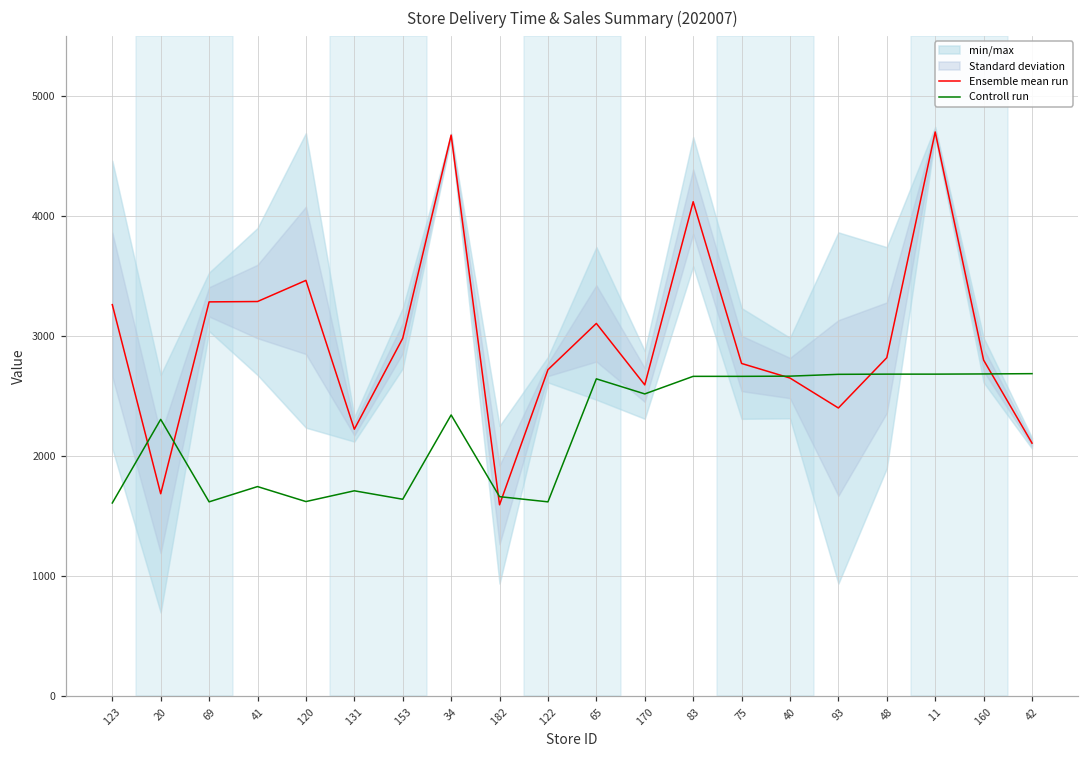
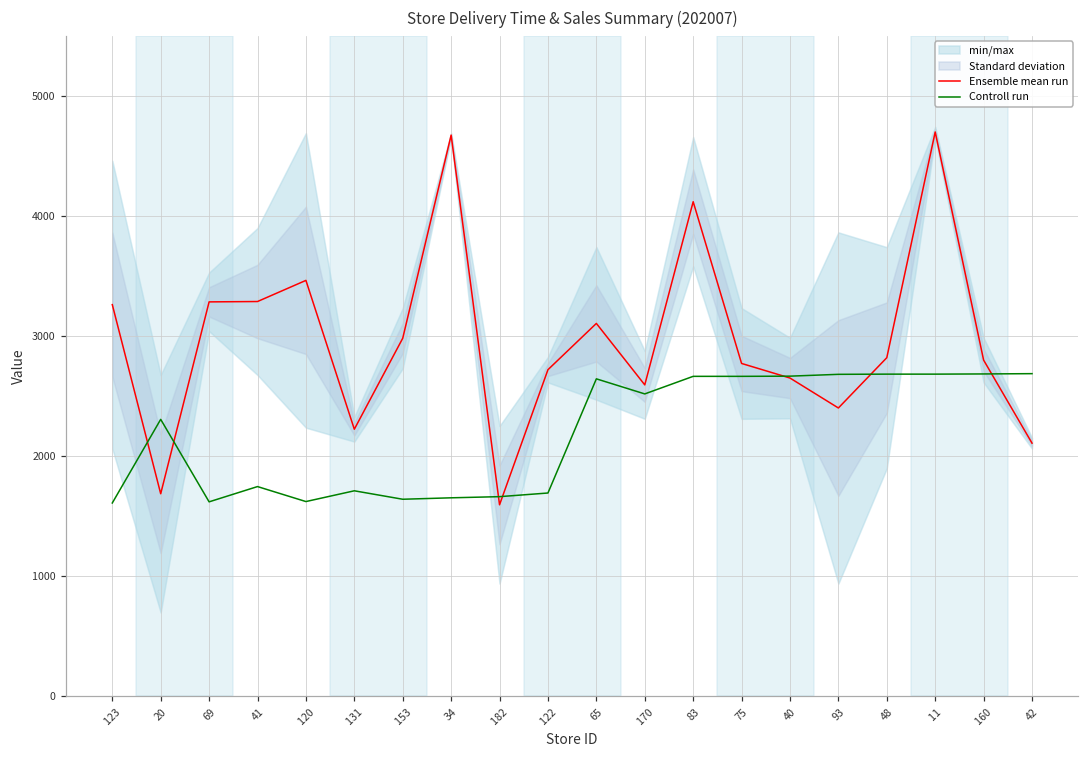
  {
    "Ensemble mean run": {
      "123": 3260,
      "20": 1690,
      "69": 3290,
      "41": 3290,
      "120": 3470,
      "131": 2230,
      "153": 2980,
      "182": 1600,
      "122": 2720,
      "65": 3110,
      "170": 2590,
      "83": 4120,
      "75": 2770,
      "93": 2400,
      "48": 2820,
      "160": 2800
    },
    "Controll run": {
      "123": 1610,
      "20": 2310,
      "69": 1620,
      "41": 1750,
      "120": 1620,
      "131": 1710,
      "153": 1640,
-     "34": 2340,
+     "34": 1650,
      "182": 1660,
-     "122": 1620,
+     "122": 1690,
      "65": 2640,
      "170": 2520,
      "83": 2670,
      "75": 2670,
      "93": 2680,
      "48": 2680,
      "11": 2680,
      "160": 2690,
      "42": 2690
    }
  }
